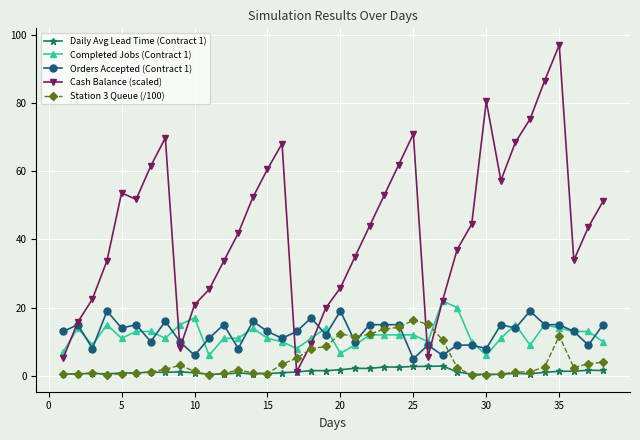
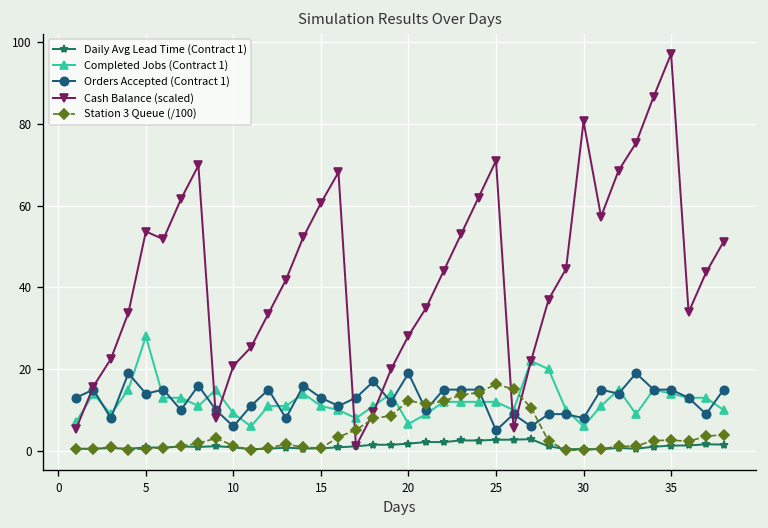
  {
    "Completed Jobs (Contract 1)": {
-     "5": 11,
-     "10": 17,
+     "5": 28,
+     "10": 9,
      "15": 11,
      "20": 7,
      "25": 12,
      "30": 6,
      "35": 14
    },
    "Cash Balance (scaled)": {
      "5": 54,
      "10": 21,
      "15": 61,
-     "20": 26,
+     "20": 28,
      "25": 71,
      "30": 81,
      "35": 97
    },
    "Station 3 Queue (/100)": {
      "20": 12,
      "25": 16,
-     "35": 12
+     "35": 3
    }
  }
